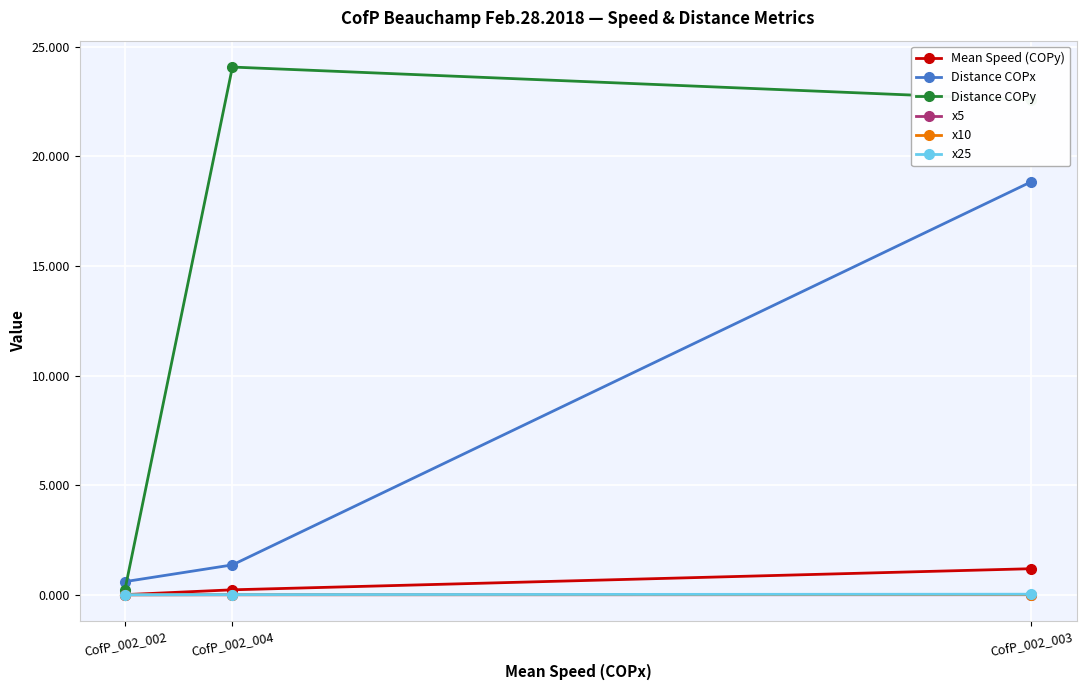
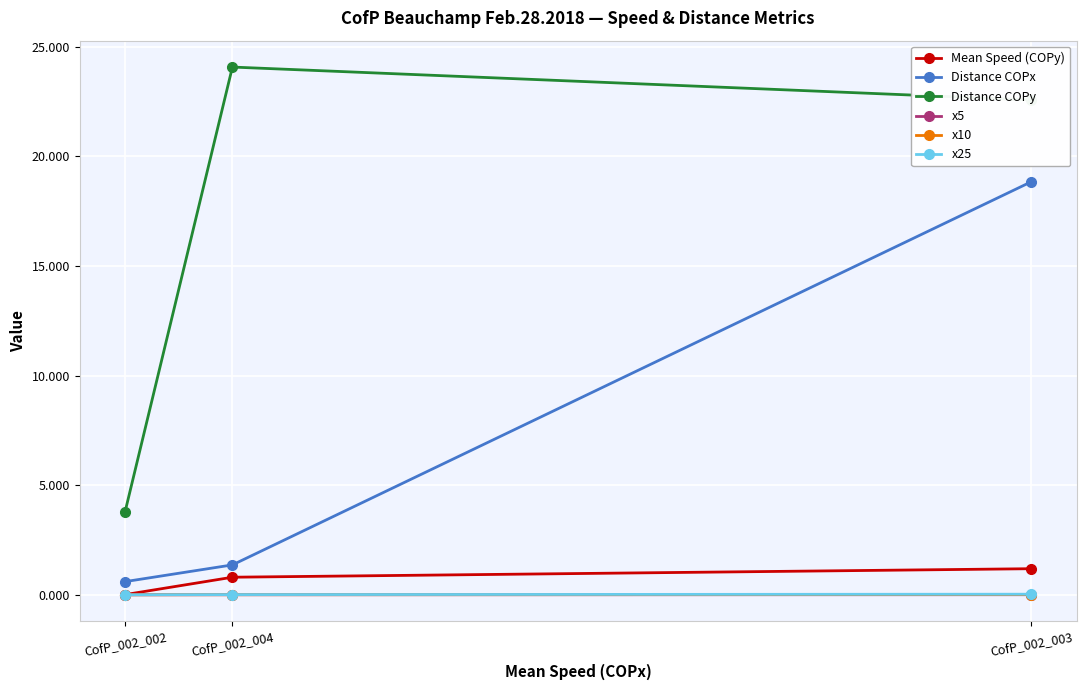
  {
    "Mean Speed (COPy)": {
-     "CofP_002_004": 0.2,
+     "CofP_002_004": 0.8,
      "CofP_002_003": 1.2
    },
    "Distance COPx": {
      "CofP_002_002": 0.6,
      "CofP_002_004": 1.4,
      "CofP_002_003": 18.8
    },
    "Distance COPy": {
-     "CofP_002_002": 0.2,
+     "CofP_002_002": 3.8,
      "CofP_002_004": 24.1
    }
  }
